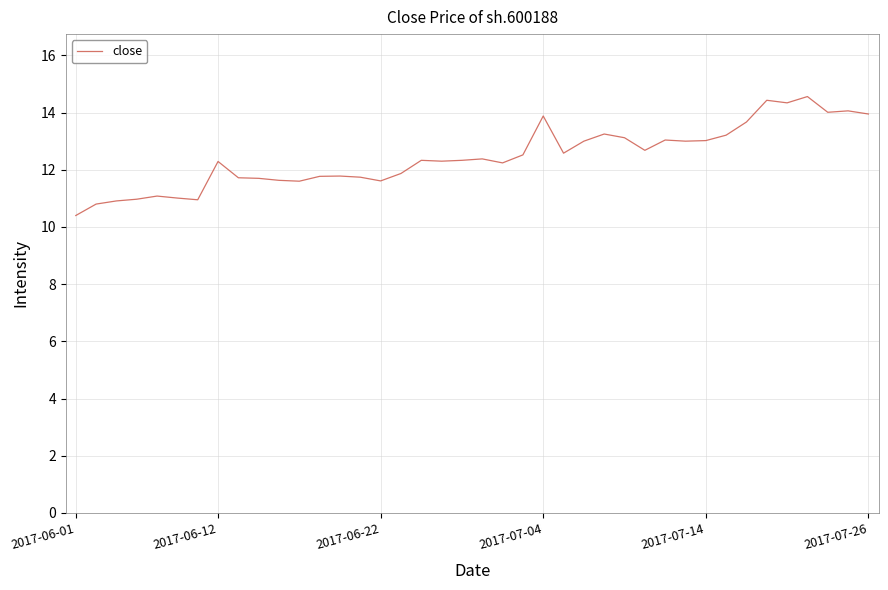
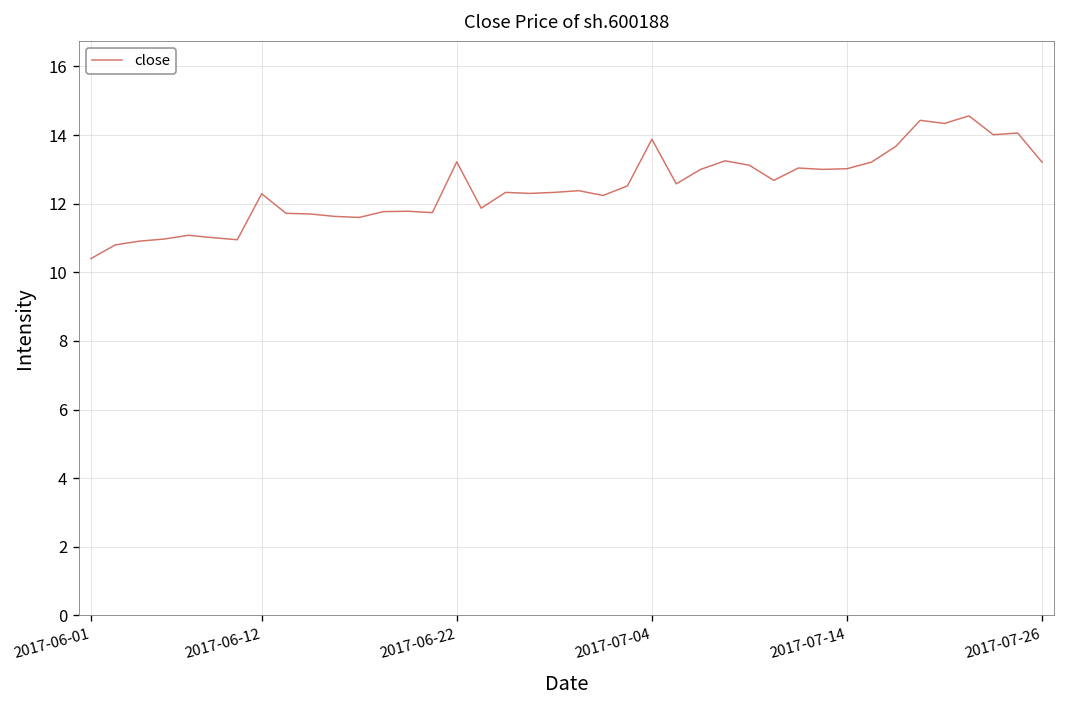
  {
    "2017-06-01": 10.4,
    "2017-06-12": 12.3,
-   "2017-06-22": 11.6,
+   "2017-06-22": 13.2,
    "2017-07-04": 13.9,
    "2017-07-14": 13.0,
-   "2017-07-26": 14.0
+   "2017-07-26": 13.2
  }
